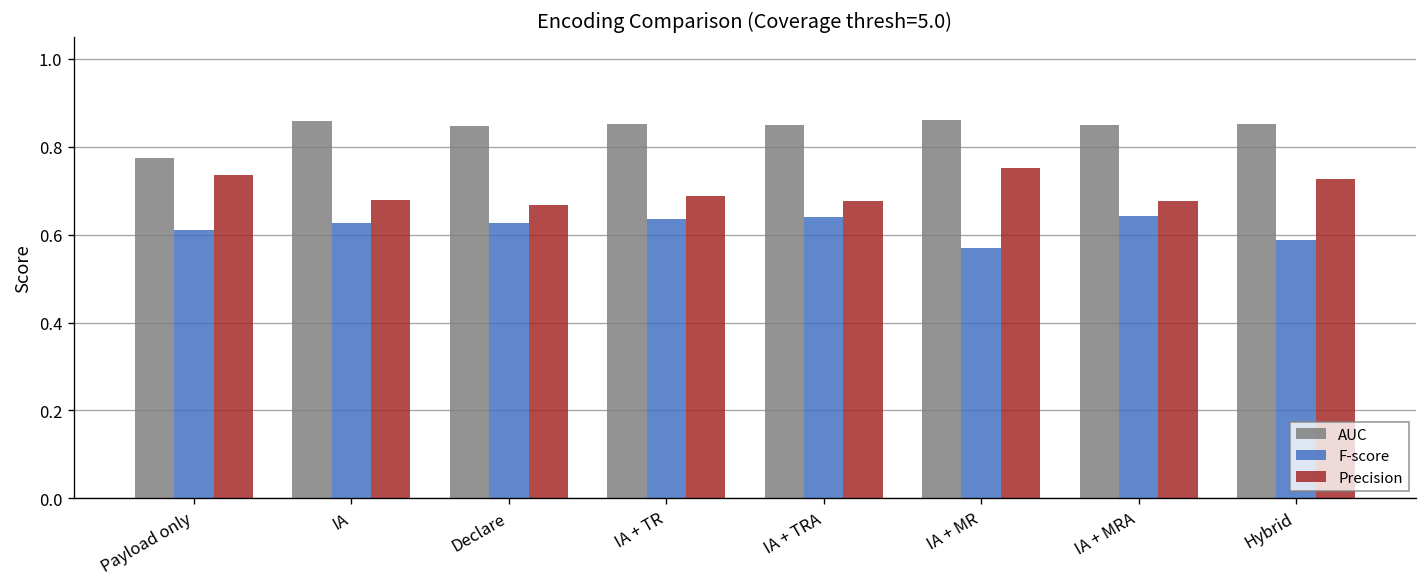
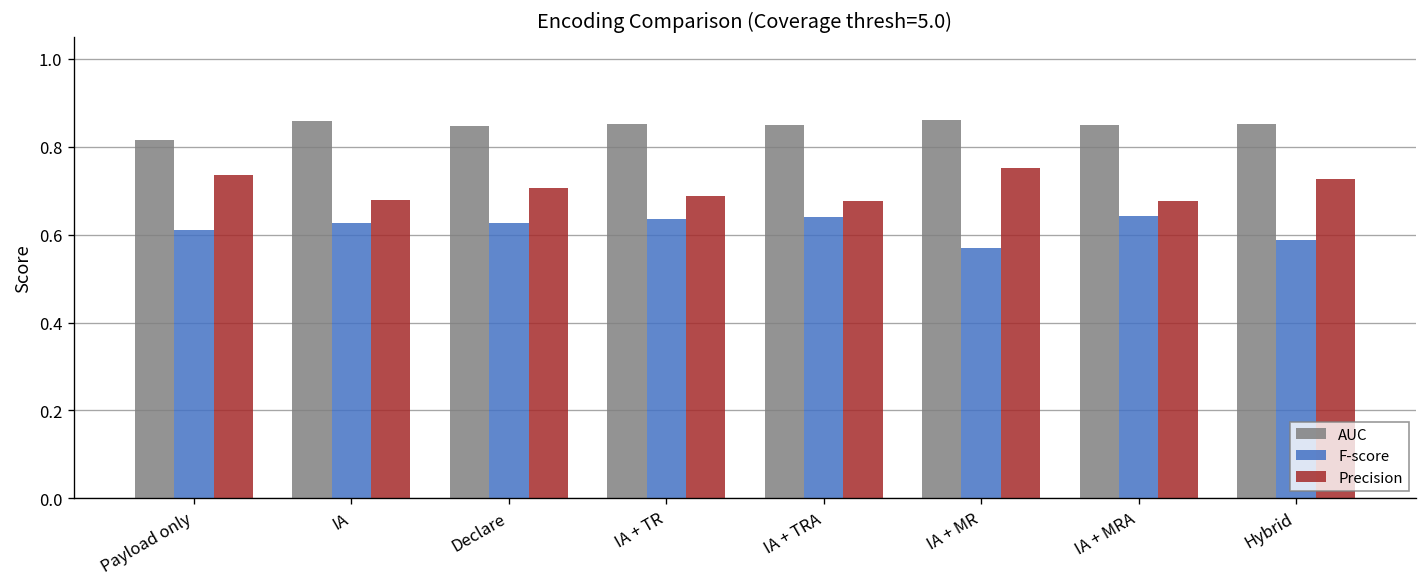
  {
    "AUC": {
-     "Payload only": 0.78,
+     "Payload only": 0.82,
      "IA": 0.86,
      "Declare": 0.85,
      "IA + TR": 0.85,
      "IA + TRA": 0.85,
      "IA + MR": 0.86,
      "IA + MRA": 0.85,
      "Hybrid": 0.85
    },
    "F-score": {
      "Payload only": 0.61,
      "IA": 0.63,
      "Declare": 0.63,
      "IA + TR": 0.64,
      "IA + TRA": 0.64,
      "IA + MR": 0.57,
      "IA + MRA": 0.64,
      "Hybrid": 0.59
    },
    "Precision": {
      "Payload only": 0.74,
      "IA": 0.68,
-     "Declare": 0.67,
+     "Declare": 0.71,
      "IA + TR": 0.69,
      "IA + TRA": 0.68,
      "IA + MR": 0.75,
      "IA + MRA": 0.68,
      "Hybrid": 0.73
    }
  }
